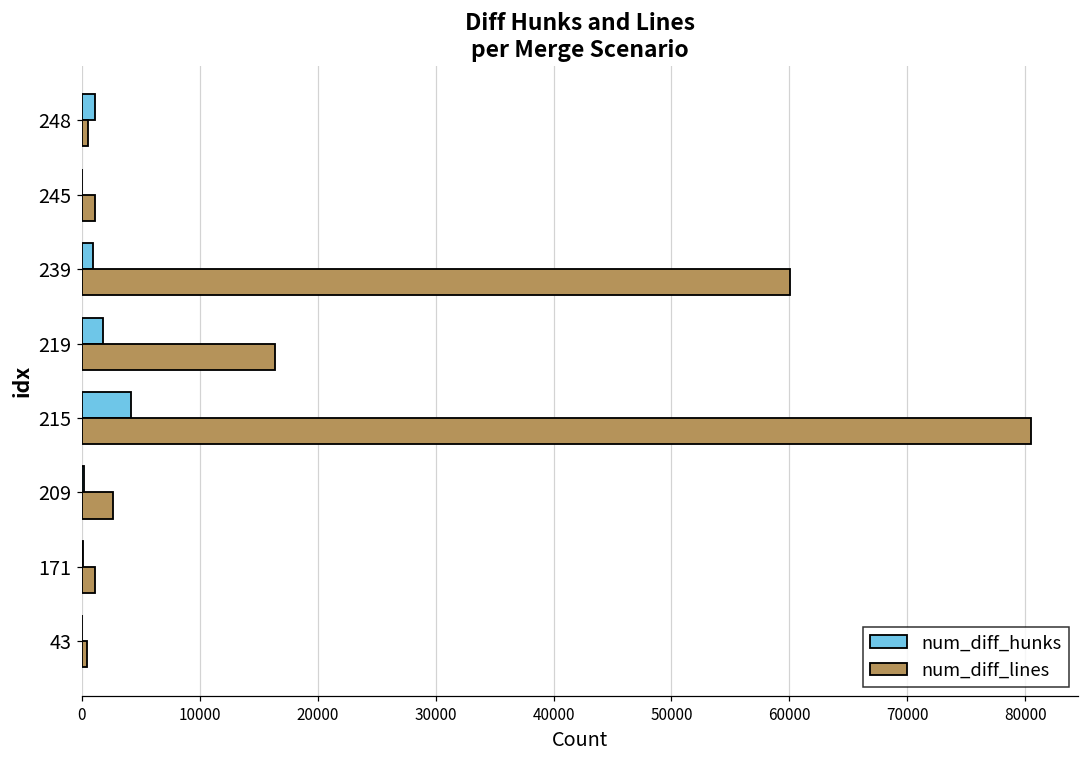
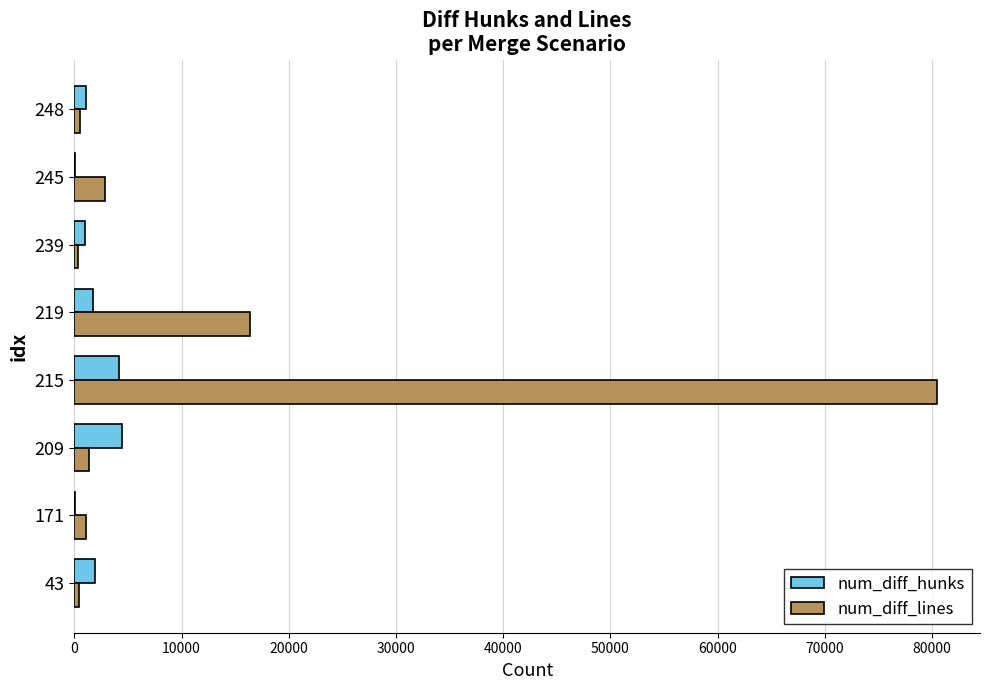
  {
    "num_diff_hunks": {
      "248": 1100,
      "239": 1000,
      "219": 1800,
      "215": 4100,
-     "209": 200,
-     "43": 100
+     "209": 4400,
+     "43": 1900
    },
    "num_diff_lines": {
      "248": 600,
-     "245": 1100,
-     "239": 60100,
+     "245": 2900,
+     "239": 300,
      "219": 16300,
      "215": 80500,
-     "209": 2600,
+     "209": 1300,
      "171": 1100,
      "43": 400
    }
  }
